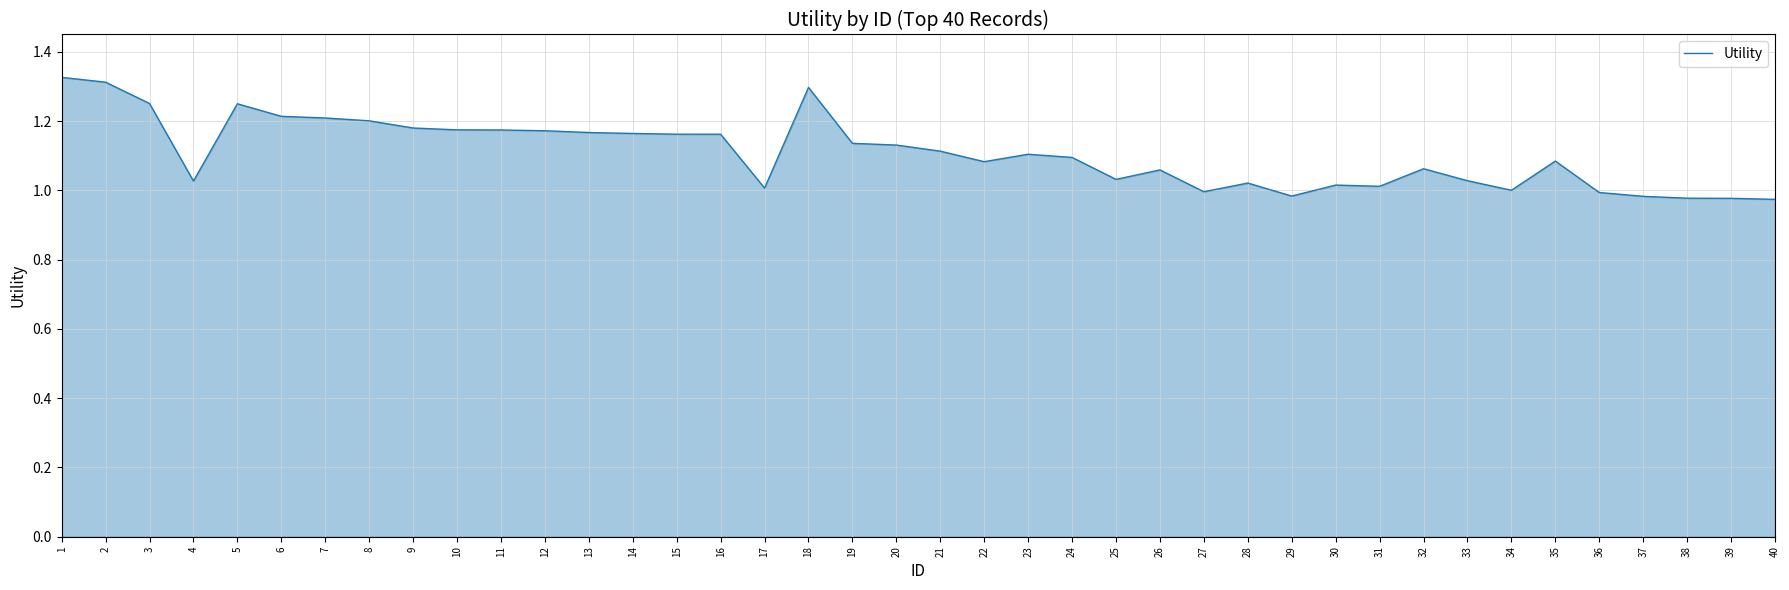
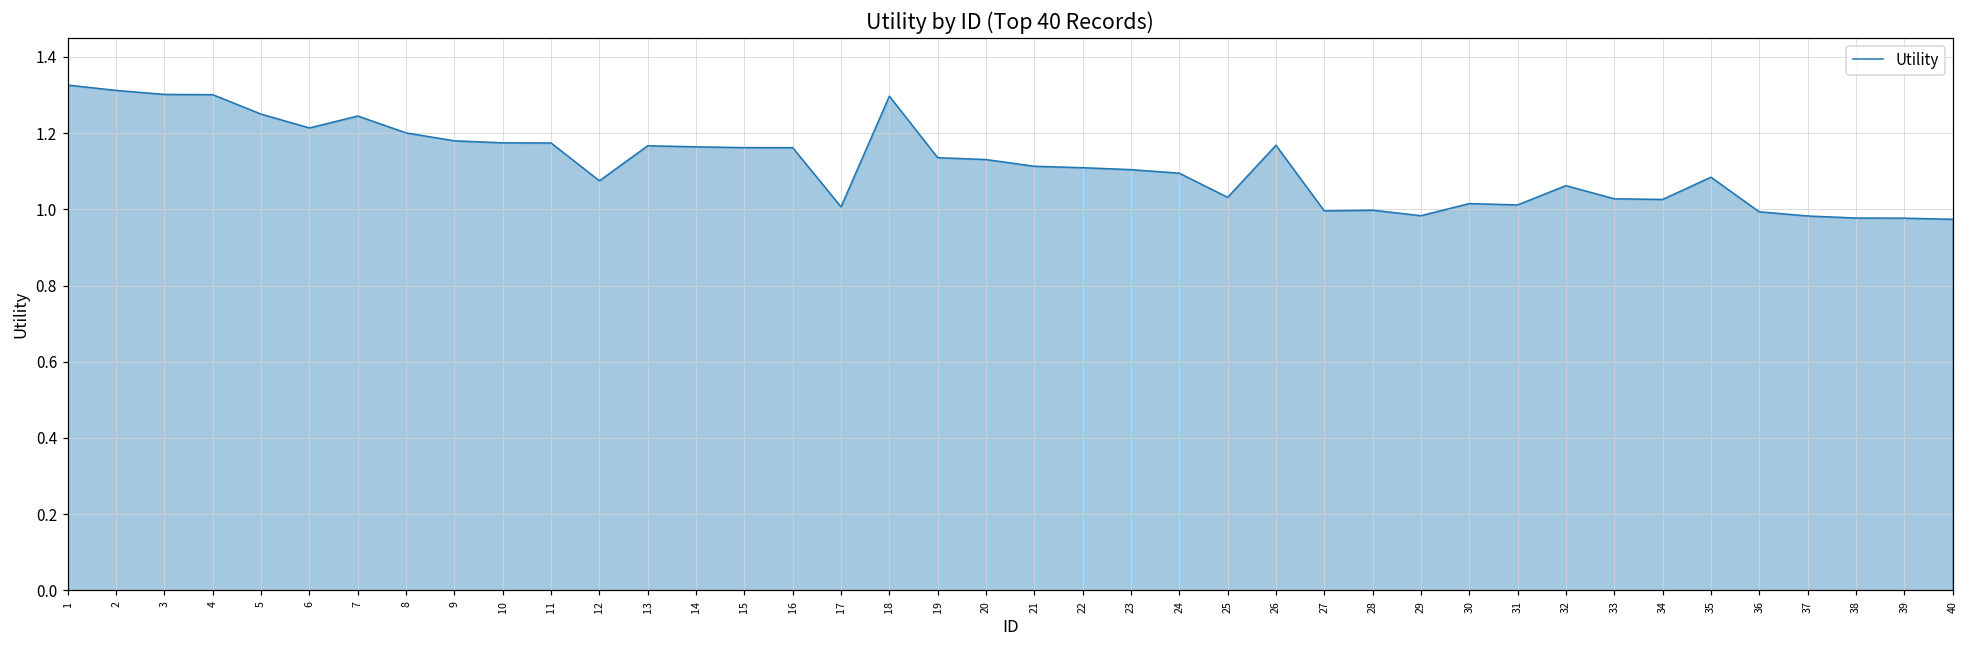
  {
    "1": 1.33,
    "2": 1.31,
-   "3": 1.25,
-   "4": 1.03,
+   "3": 1.30,
+   "4": 1.30,
    "5": 1.25,
    "6": 1.21,
-   "7": 1.21,
+   "7": 1.25,
    "8": 1.20,
    "9": 1.18,
    "10": 1.17,
    "11": 1.17,
-   "12": 1.17,
+   "12": 1.08,
    "13": 1.17,
    "14": 1.16,
    "15": 1.16,
    "16": 1.16,
    "17": 1.01,
    "18": 1.30,
    "19": 1.14,
    "20": 1.13,
    "21": 1.11,
-   "22": 1.08,
+   "22": 1.11,
    "23": 1.10,
    "24": 1.10,
    "25": 1.03,
-   "26": 1.06,
+   "26": 1.17,
    "27": 1.00,
-   "28": 1.02,
+   "28": 1.00,
    "29": 0.98,
    "30": 1.02,
    "31": 1.01,
    "32": 1.06,
    "33": 1.03,
-   "34": 1.00,
+   "34": 1.03,
    "35": 1.08,
    "36": 0.99,
    "37": 0.98,
    "38": 0.98,
    "39": 0.98,
    "40": 0.97
  }
